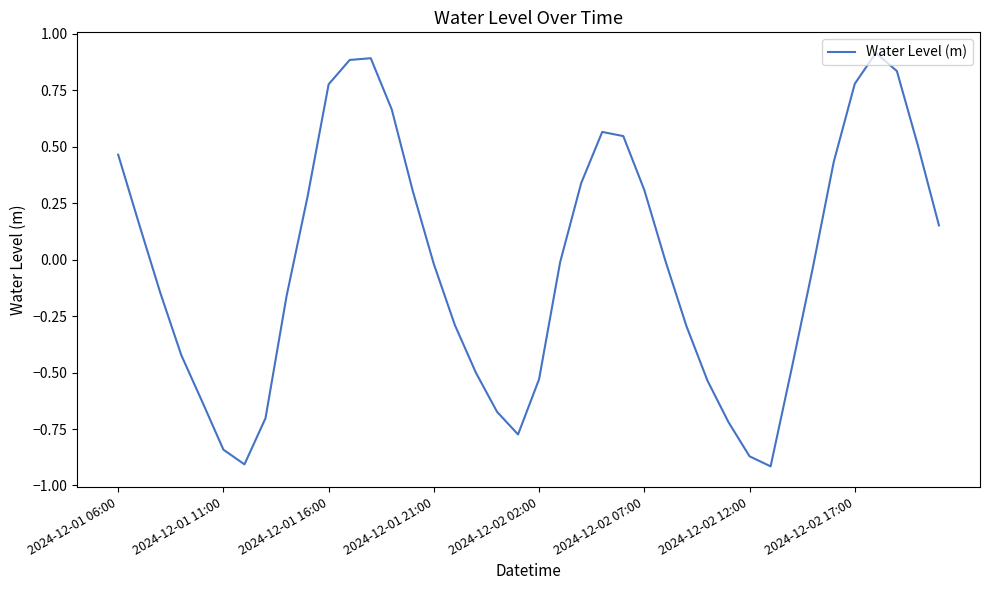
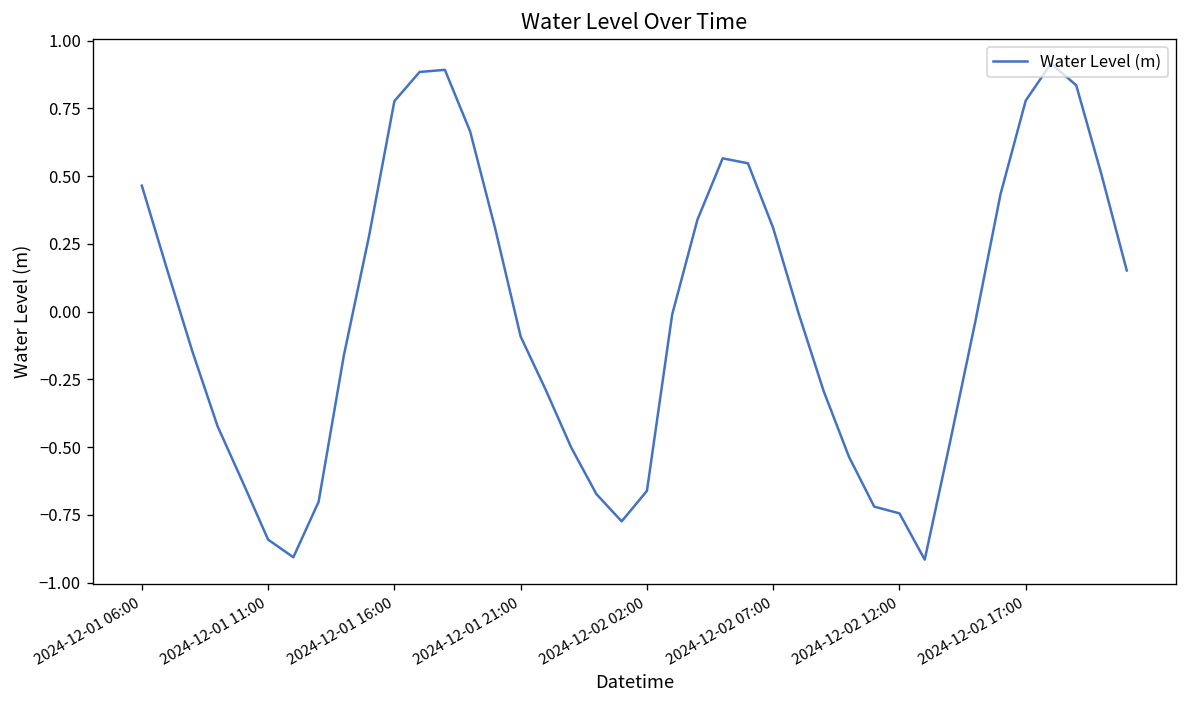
  {
    "2024-12-01 06:00": 0.46,
    "2024-12-01 11:00": -0.84,
    "2024-12-01 16:00": 0.78,
-   "2024-12-01 21:00": -0.02,
-   "2024-12-02 02:00": -0.53,
+   "2024-12-01 21:00": -0.09,
+   "2024-12-02 02:00": -0.66,
    "2024-12-02 07:00": 0.31,
-   "2024-12-02 12:00": -0.87,
+   "2024-12-02 12:00": -0.74,
    "2024-12-02 17:00": 0.78
  }
